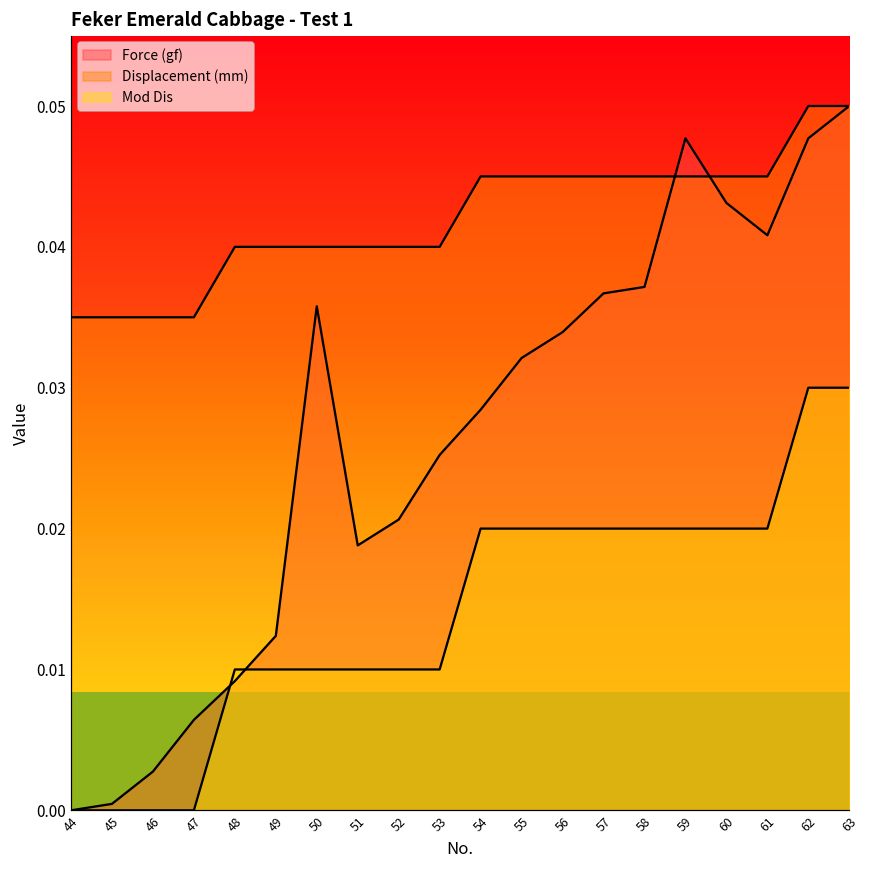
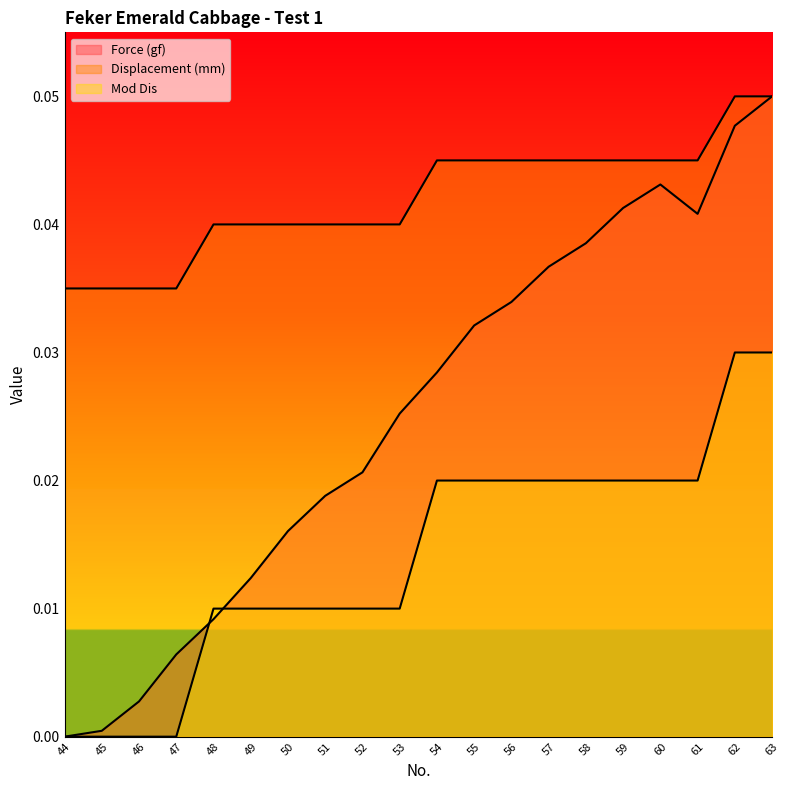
  {
    "Force (gf)": {
      "45": 0.0005,
      "46": 0.0028,
      "47": 0.0064,
      "48": 0.0092,
      "49": 0.0124,
-     "50": 0.0358,
+     "50": 0.0161,
      "51": 0.0188,
      "52": 0.0206,
      "53": 0.0252,
      "54": 0.0284,
      "55": 0.0321,
      "56": 0.0339,
      "57": 0.0367,
-     "58": 0.0372,
-     "59": 0.0477,
+     "58": 0.0385,
+     "59": 0.0413,
      "60": 0.0431,
      "61": 0.0408,
      "62": 0.0477
    }
  }
